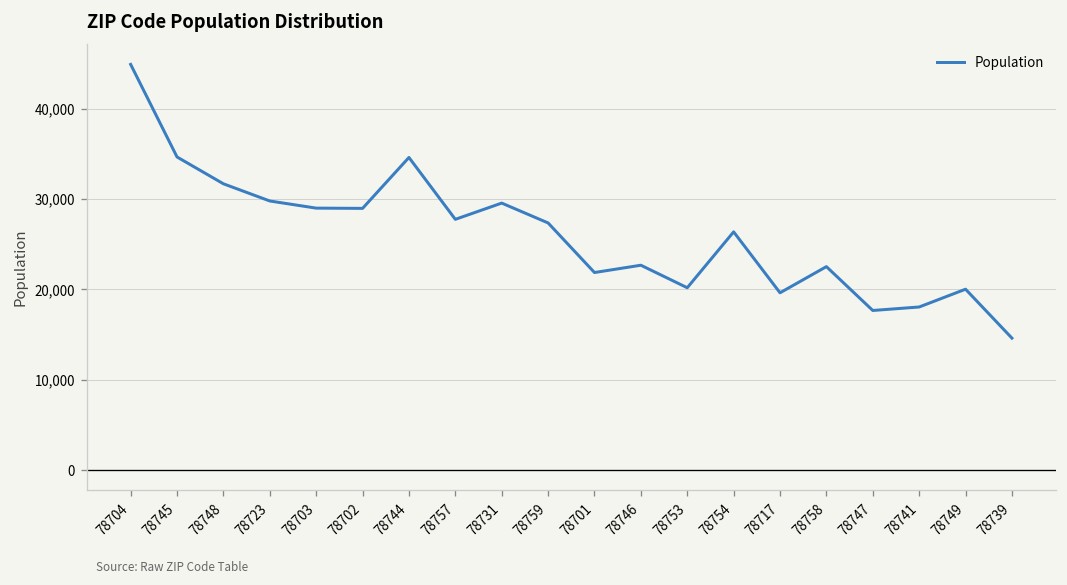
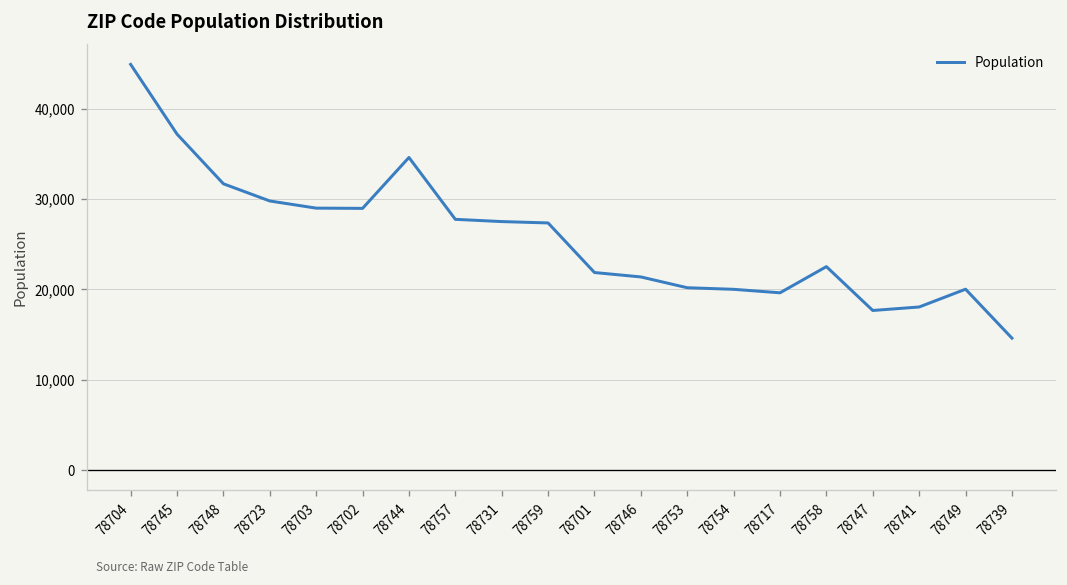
  {
    "78704": "45,000",
-   "78745": "35,000",
+   "78745": "37,000",
    "78748": "32,000",
    "78723": "30,000",
    "78703": "29,000",
    "78702": "29,000",
    "78744": "35,000",
    "78757": "28,000",
-   "78731": "30,000",
+   "78731": "27,000",
    "78759": "27,000",
    "78701": "22,000",
-   "78746": "23,000",
+   "78746": "21,000",
    "78753": "20,000",
-   "78754": "26,000",
+   "78754": "20,000",
    "78717": "20,000",
    "78758": "23,000",
    "78747": "18,000",
    "78741": "18,000",
    "78749": "20,000",
    "78739": "15,000"
  }
